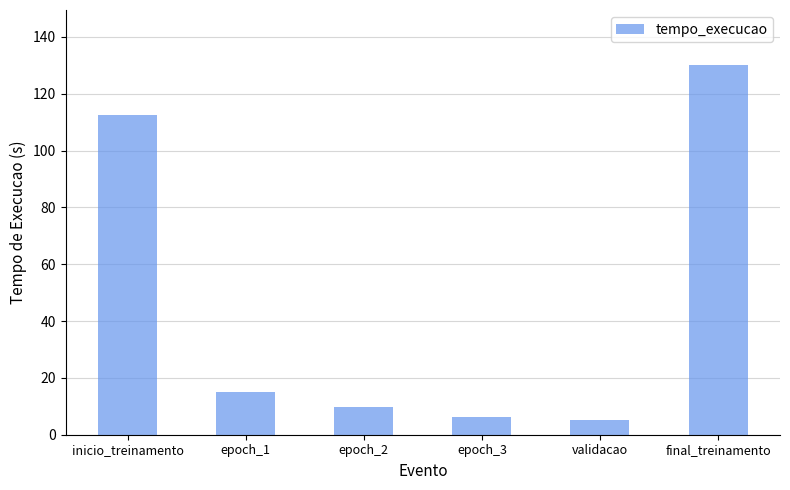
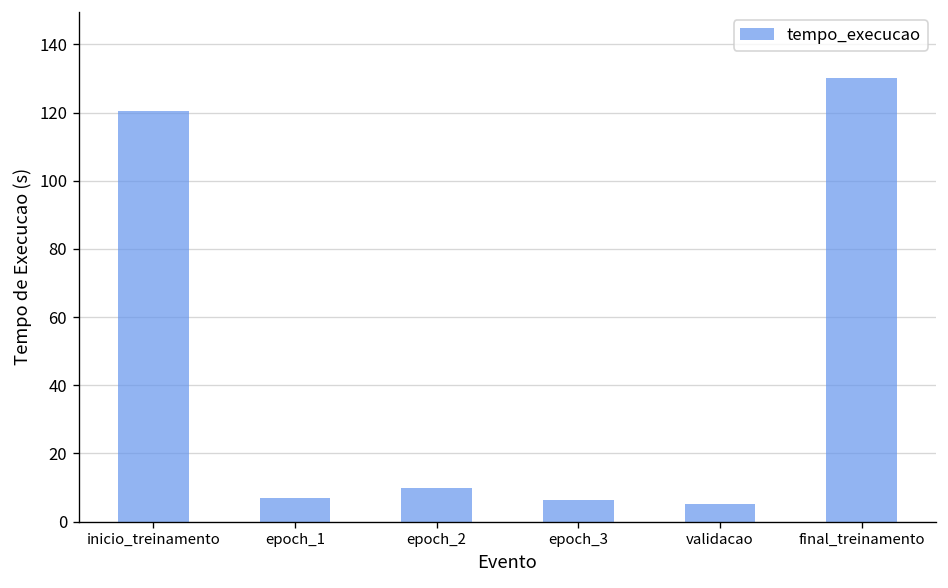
  {
-   "inicio_treinamento": 113,
-   "epoch_1": 15,
+   "inicio_treinamento": 121,
+   "epoch_1": 7,
    "epoch_2": 10,
    "epoch_3": 6,
    "validacao": 5,
    "final_treinamento": 130
  }
